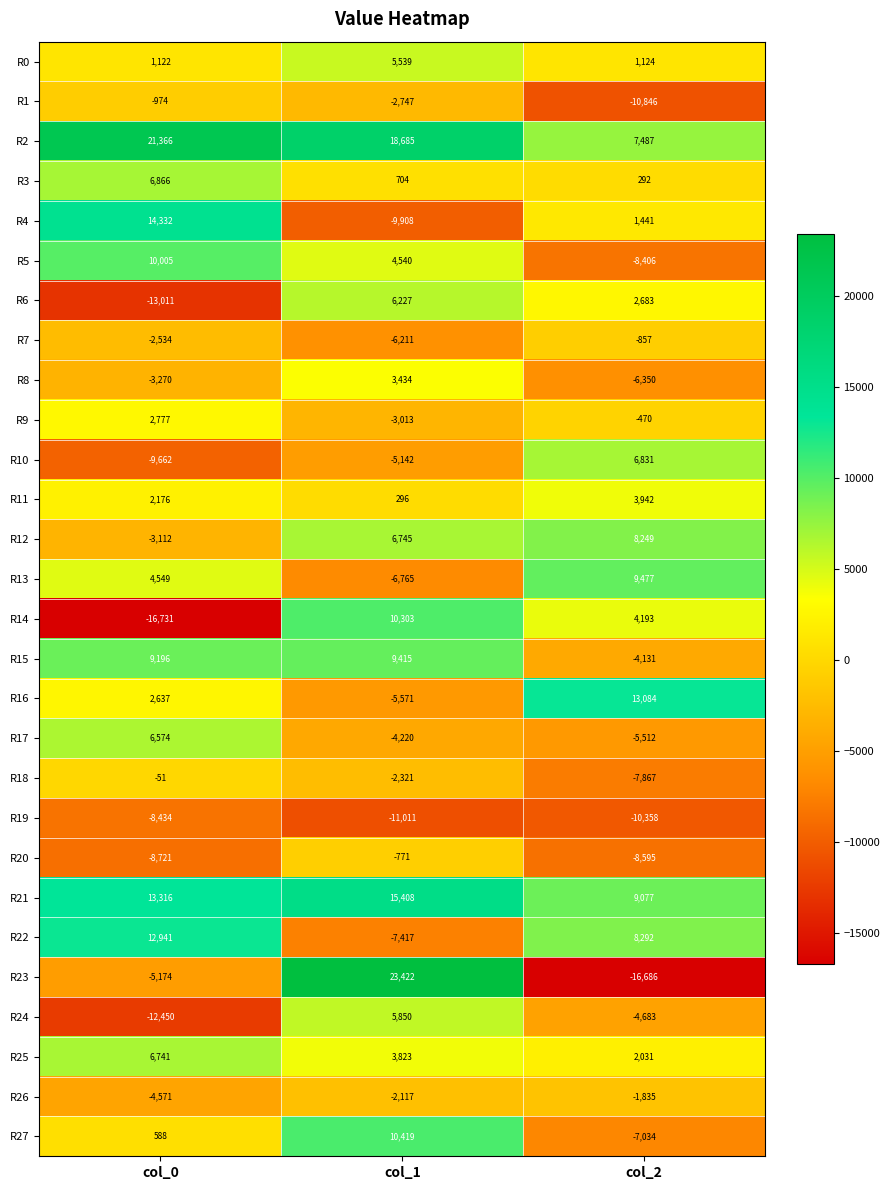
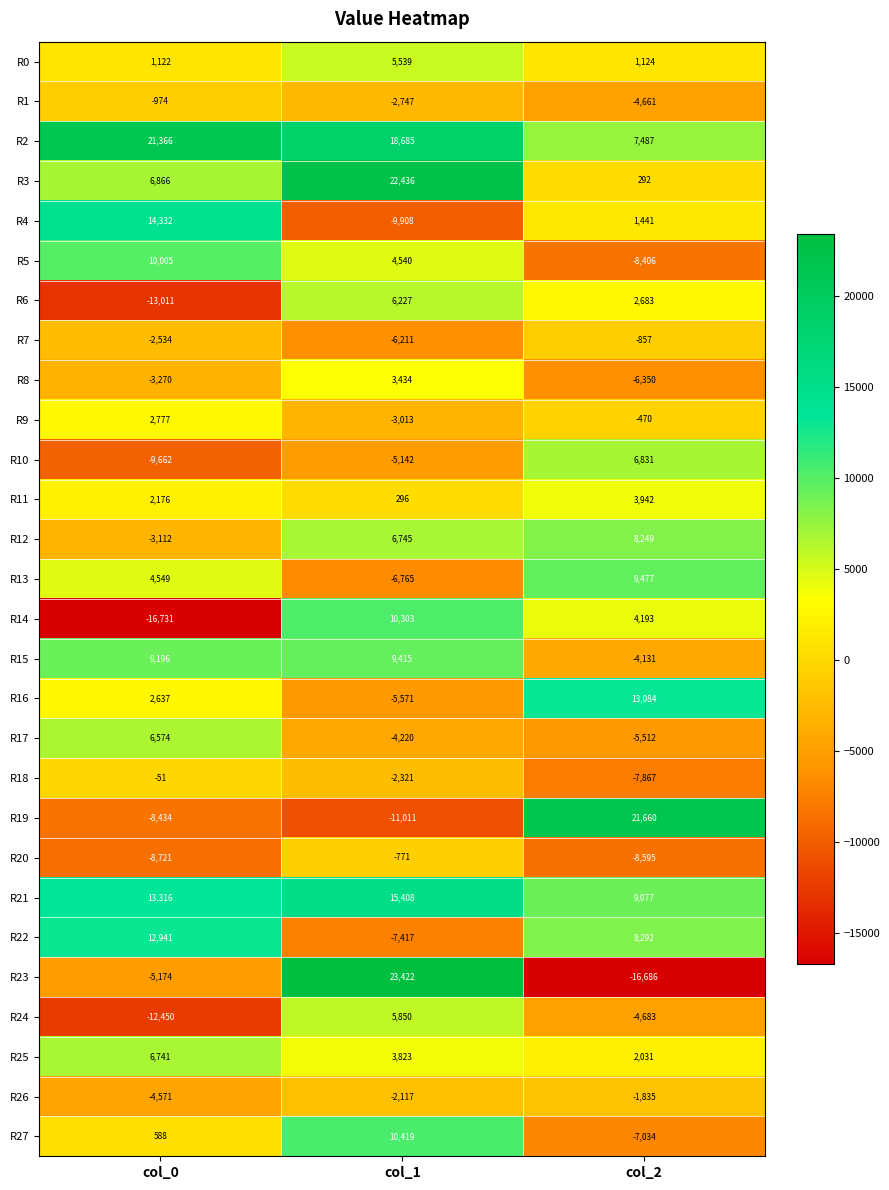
  {
    "R0": {
      "col_0": "1,122",
      "col_1": "5,539",
      "col_2": "1,124"
    },
    "R1": {
      "col_0": "-974",
      "col_1": "-2,747",
-     "col_2": "-10,846"
+     "col_2": "-4,661"
    },
    "R2": {
      "col_0": "21,366",
      "col_1": "18,685",
      "col_2": "7,487"
    },
    "R3": {
      "col_0": "6,866",
-     "col_1": "704",
+     "col_1": "22,436",
      "col_2": "292"
    },
    "R4": {
      "col_0": "14,332",
      "col_1": "-9,908",
      "col_2": "1,441"
    },
    "R5": {
      "col_0": "10,005",
      "col_1": "4,540",
      "col_2": "-8,406"
    },
    "R6": {
      "col_0": "-13,011",
      "col_1": "6,227",
      "col_2": "2,683"
    },
    "R7": {
      "col_0": "-2,534",
      "col_1": "-6,211",
      "col_2": "-857"
    },
    "R8": {
      "col_0": "-3,270",
      "col_1": "3,434",
      "col_2": "-6,350"
    },
    "R9": {
      "col_0": "2,777",
      "col_1": "-3,013",
      "col_2": "-470"
    },
    "R10": {
      "col_0": "-9,662",
      "col_1": "-5,142",
      "col_2": "6,831"
    },
    "R11": {
      "col_0": "2,176",
      "col_1": "296",
      "col_2": "3,942"
    },
    "R12": {
      "col_0": "-3,112",
      "col_1": "6,745",
      "col_2": "8,249"
    },
    "R13": {
      "col_0": "4,549",
      "col_1": "-6,765",
      "col_2": "9,477"
    },
    "R14": {
      "col_0": "-16,731",
      "col_1": "10,303",
      "col_2": "4,193"
    },
    "R15": {
      "col_0": "9,196",
      "col_1": "9,415",
      "col_2": "-4,131"
    },
    "R16": {
      "col_0": "2,637",
      "col_1": "-5,571",
      "col_2": "13,084"
    },
    "R17": {
      "col_0": "6,574",
      "col_1": "-4,220",
      "col_2": "-5,512"
    },
    "R18": {
      "col_0": "-51",
      "col_1": "-2,321",
      "col_2": "-7,867"
    },
    "R19": {
      "col_0": "-8,434",
      "col_1": "-11,011",
-     "col_2": "-10,358"
+     "col_2": "21,660"
    },
    "R20": {
      "col_0": "-8,721",
      "col_1": "-771",
      "col_2": "-8,595"
    },
    "R21": {
      "col_0": "13,316",
      "col_1": "15,408",
      "col_2": "9,077"
    },
    "R22": {
      "col_0": "12,941",
      "col_1": "-7,417",
      "col_2": "8,292"
    },
    "R23": {
      "col_0": "-5,174",
      "col_1": "23,422",
      "col_2": "-16,686"
    },
    "R24": {
      "col_0": "-12,450",
      "col_1": "5,850",
      "col_2": "-4,683"
    },
    "R25": {
      "col_0": "6,741",
      "col_1": "3,823",
      "col_2": "2,031"
    },
    "R26": {
      "col_0": "-4,571",
      "col_1": "-2,117",
      "col_2": "-1,835"
    },
    "R27": {
      "col_0": "588",
      "col_1": "10,419",
      "col_2": "-7,034"
    }
  }
